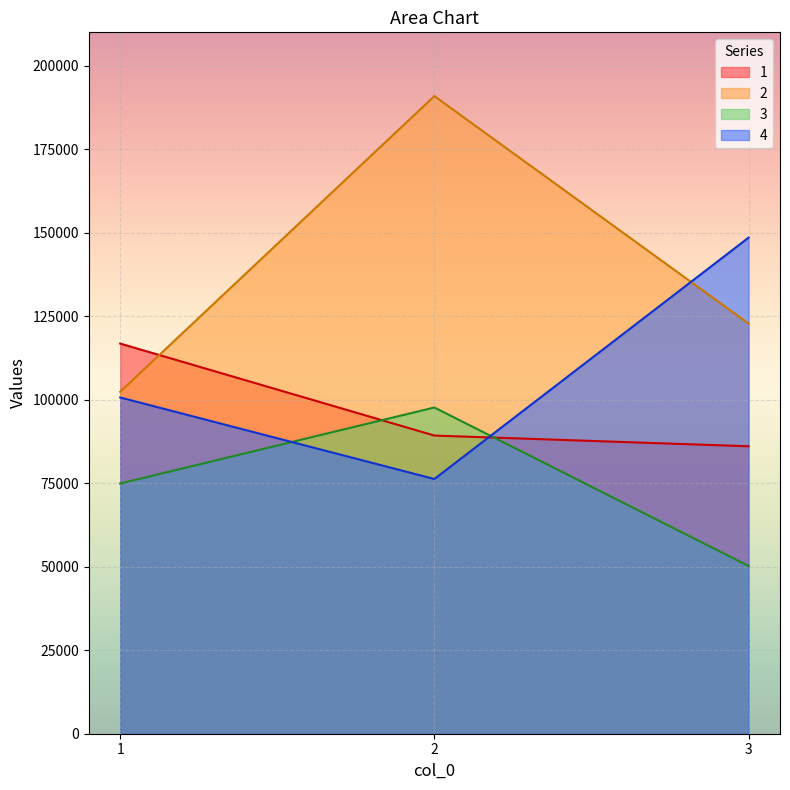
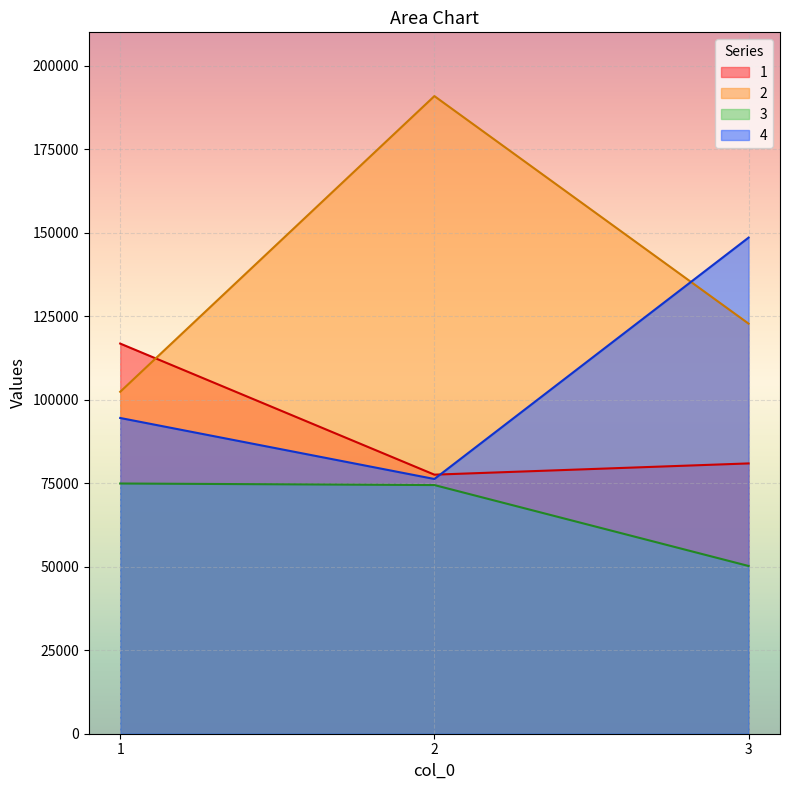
  {
    "1": {
      "1": 117000,
-     "2": 89000,
-     "3": 86000
+     "2": 78000,
+     "3": 81000
    },
    "2": {
      "1": 102000,
      "2": 191000,
      "3": 123000
    },
    "3": {
      "1": 75000,
-     "2": 98000,
+     "2": 74000,
      "3": 50000
    },
    "4": {
-     "1": 101000,
+     "1": 95000,
      "2": 76000,
      "3": 149000
    }
  }
